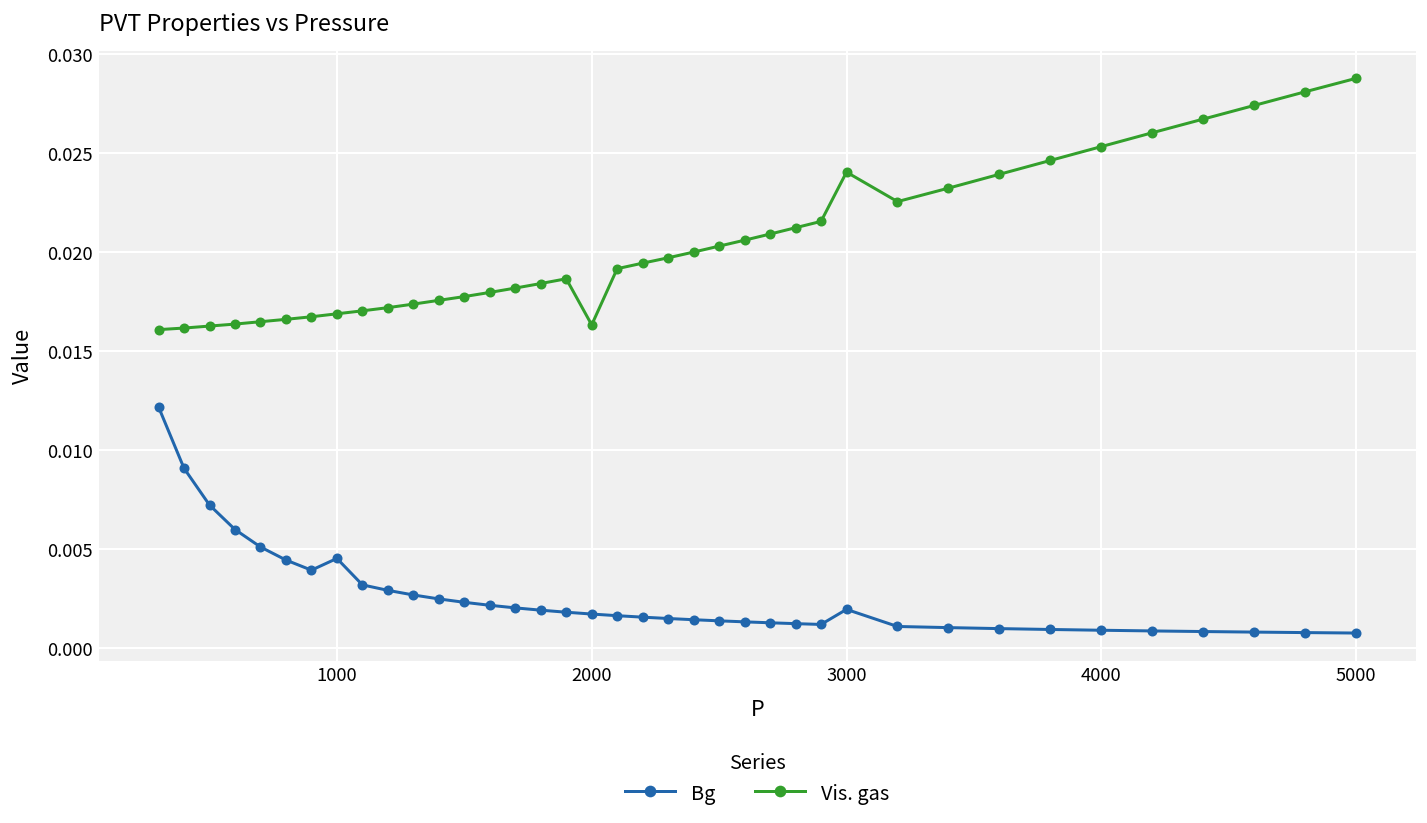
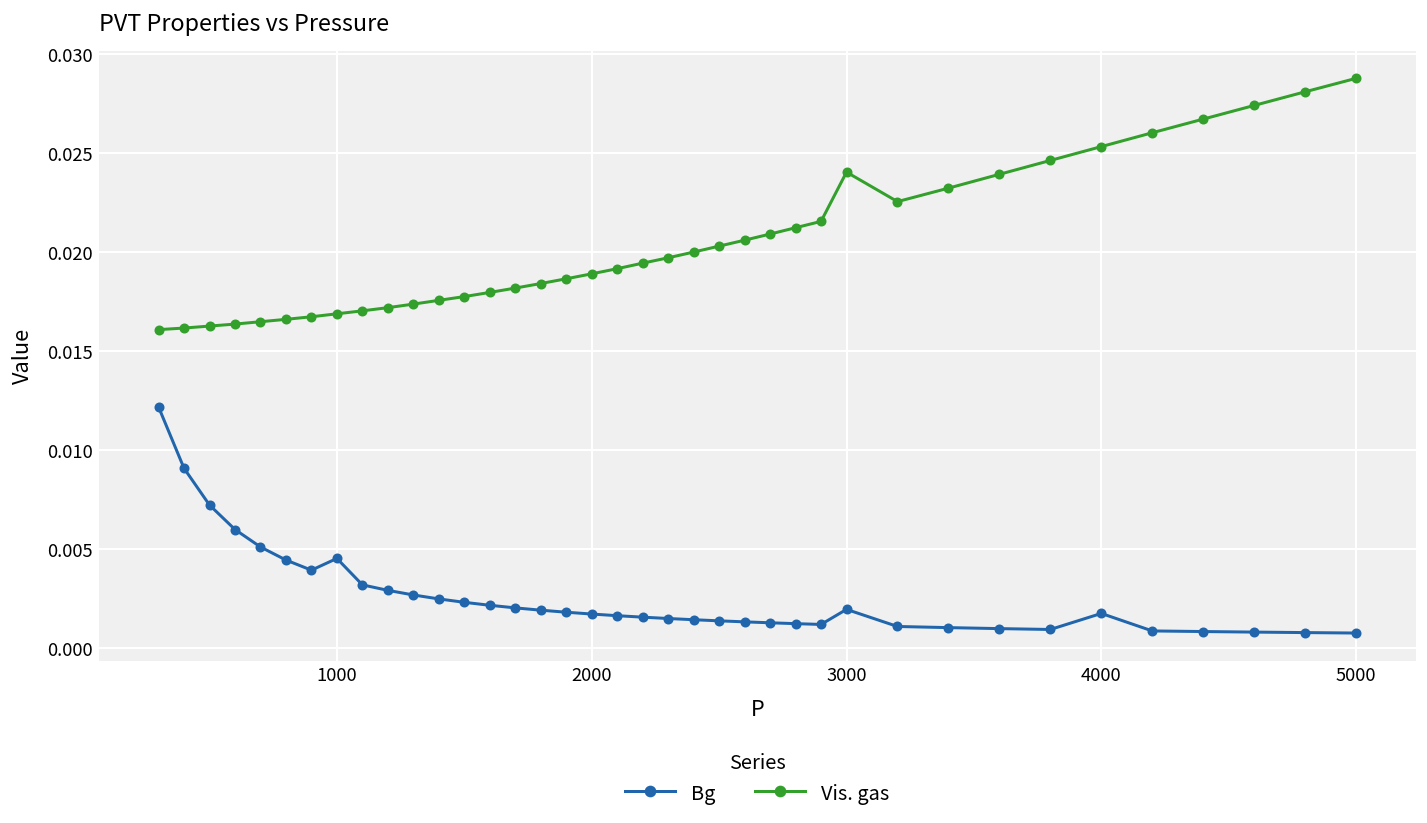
  {
    "Bg": {
      "1000": 0.0045,
      "2000": 0.0017,
      "3000": 0.0020,
-     "4000": 0.0009,
+     "4000": 0.0017,
      "5000": 0.0008
    },
    "Vis. gas": {
      "1000": 0.0169,
-     "2000": 0.0163,
+     "2000": 0.0189,
      "3000": 0.0241,
      "4000": 0.0253,
      "5000": 0.0288
    }
  }
